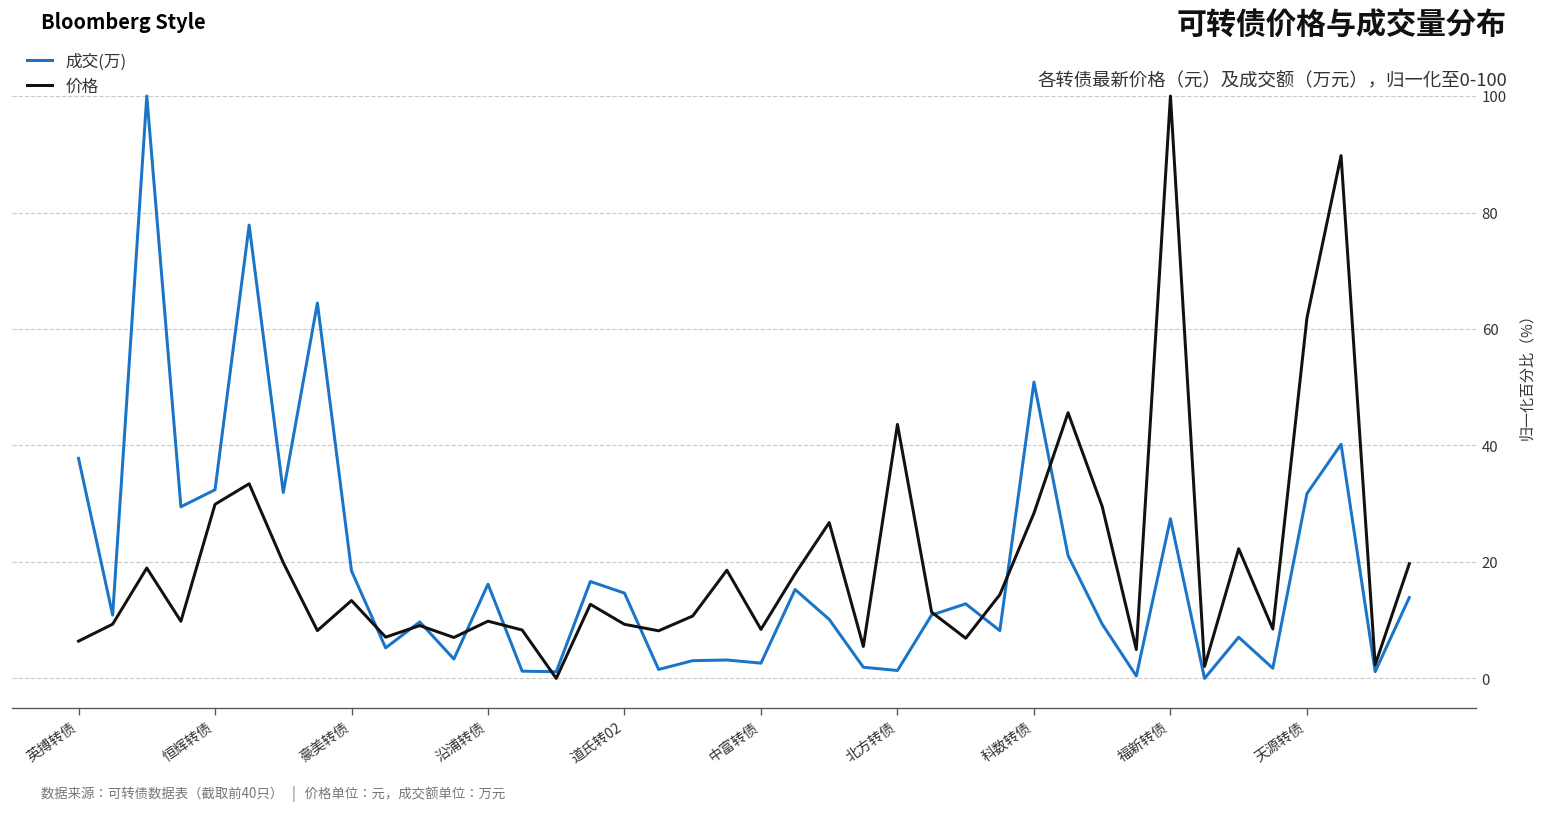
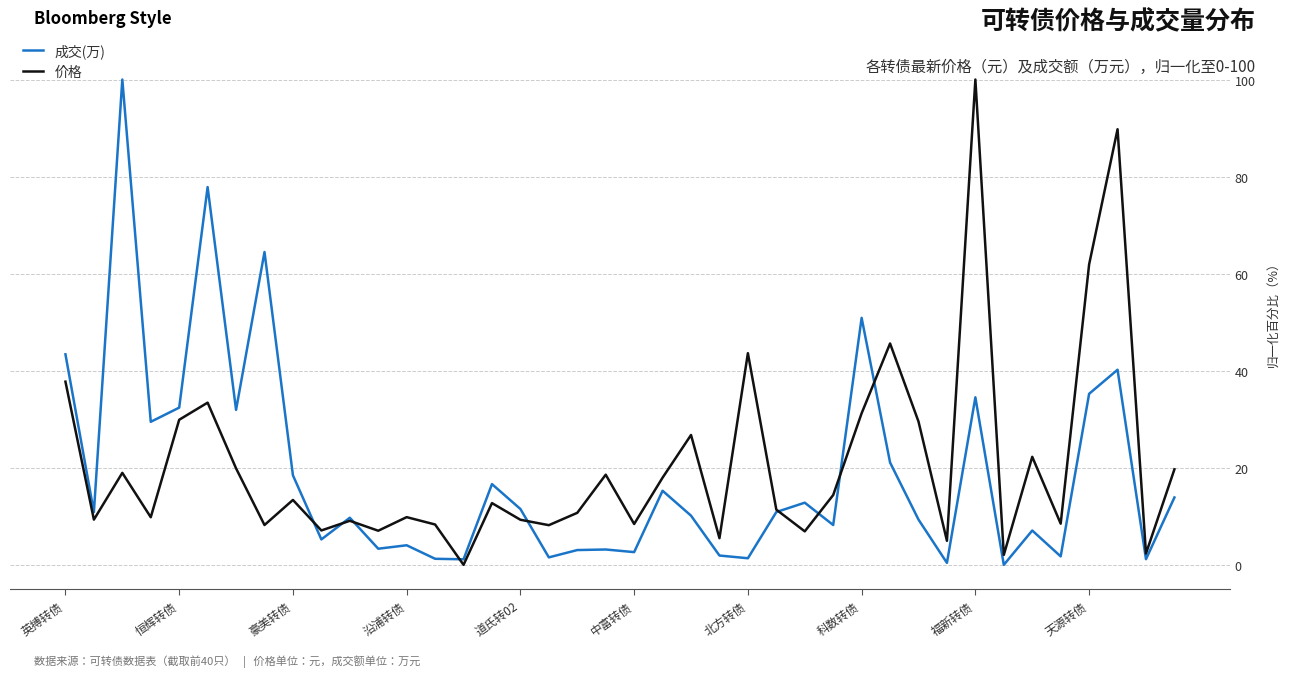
  {
    "成交(万)": {
-     "英搏转债": 38,
+     "英搏转债": 43,
      "恒辉转债": 32,
      "豪美转债": 18,
-     "沿浦转债": 16,
-     "道氏转02": 15,
+     "沿浦转债": 4,
+     "道氏转02": 12,
      "中富转债": 3,
      "北方转债": 1,
      "科数转债": 51,
-     "福新转债": 27,
-     "天源转债": 32
+     "福新转债": 35,
+     "天源转债": 35
    },
    "价格": {
-     "英搏转债": 6,
+     "英搏转债": 38,
      "恒辉转债": 30,
      "豪美转债": 13,
      "沿浦转债": 10,
      "道氏转02": 9,
      "中富转债": 8,
      "北方转债": 44,
-     "科数转债": 28,
+     "科数转债": 31,
      "福新转债": 100,
      "天源转债": 62
    }
  }
